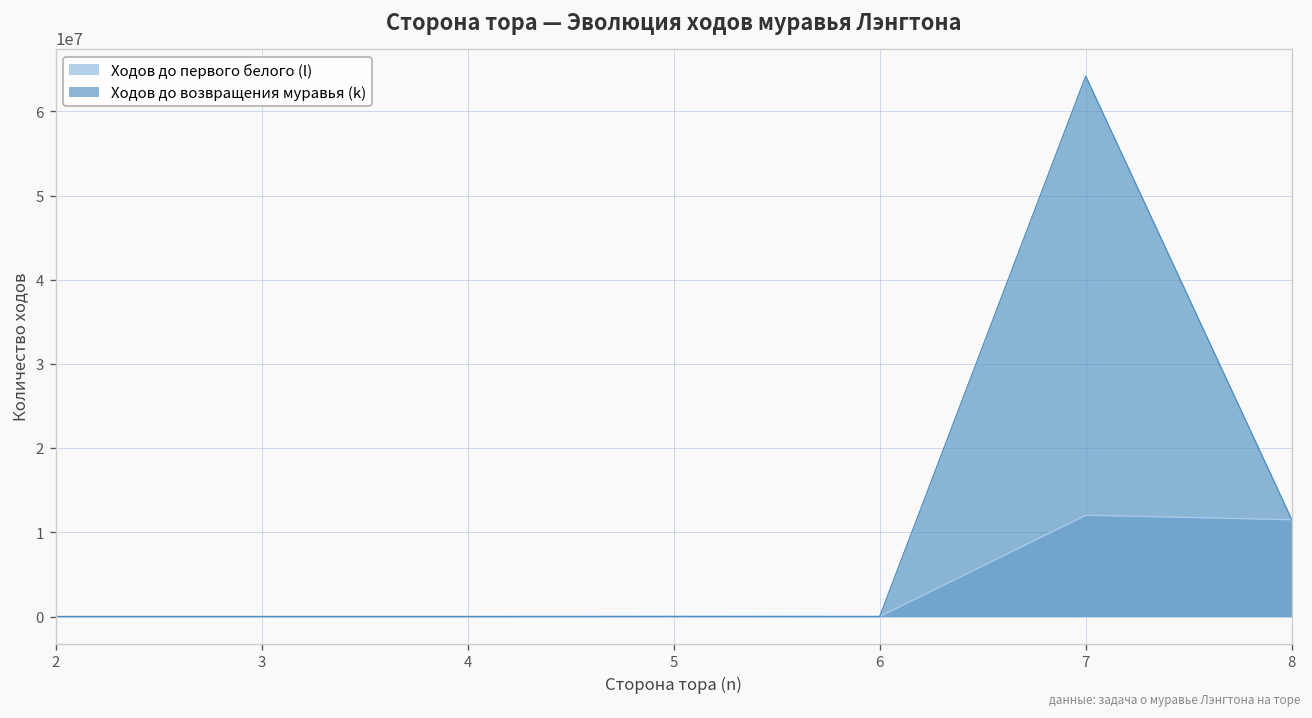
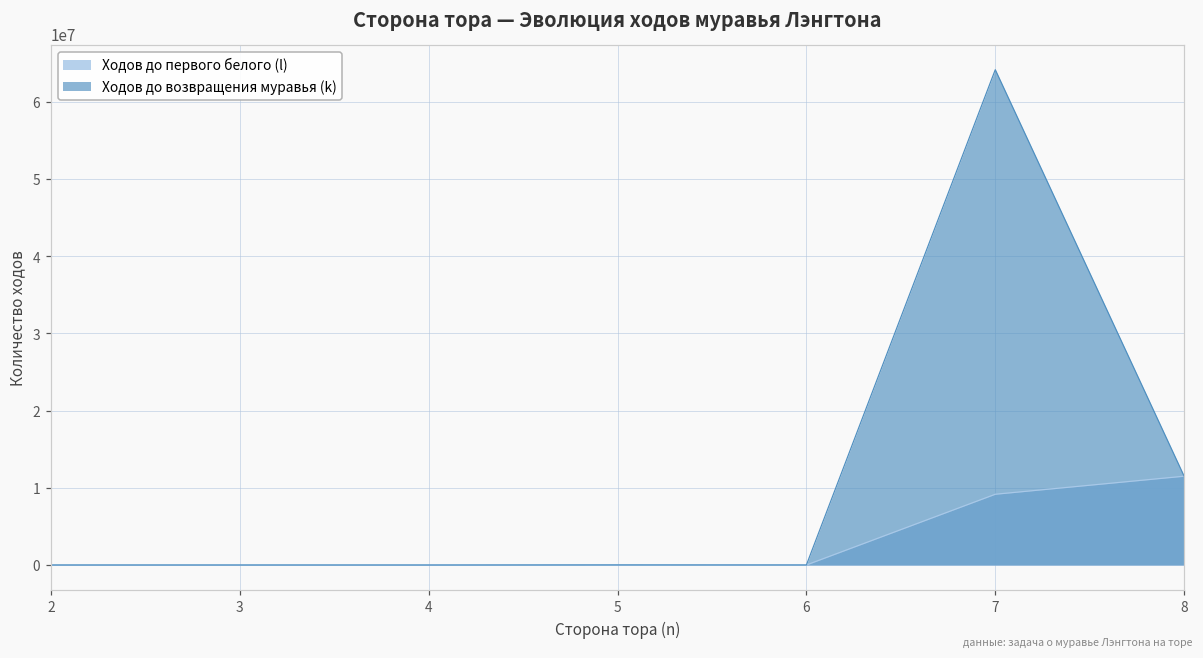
  {
    "Ходов до первого белого (l)": {
-     "7": 12000000
+     "7": 9000000
    },
    "Ходов до возвращения муравья (k)": {
      "7": 64000000
    }
  }
